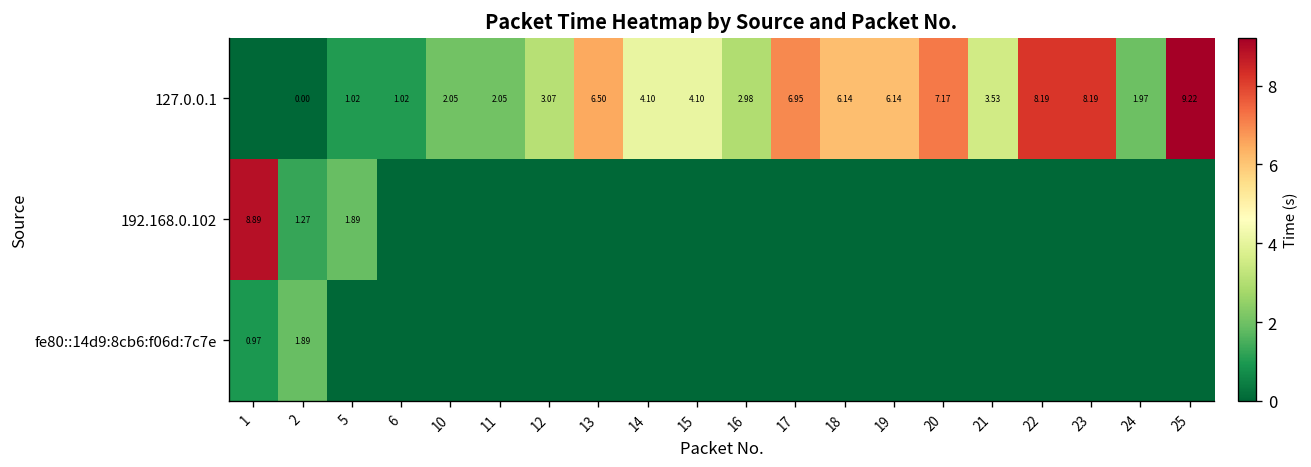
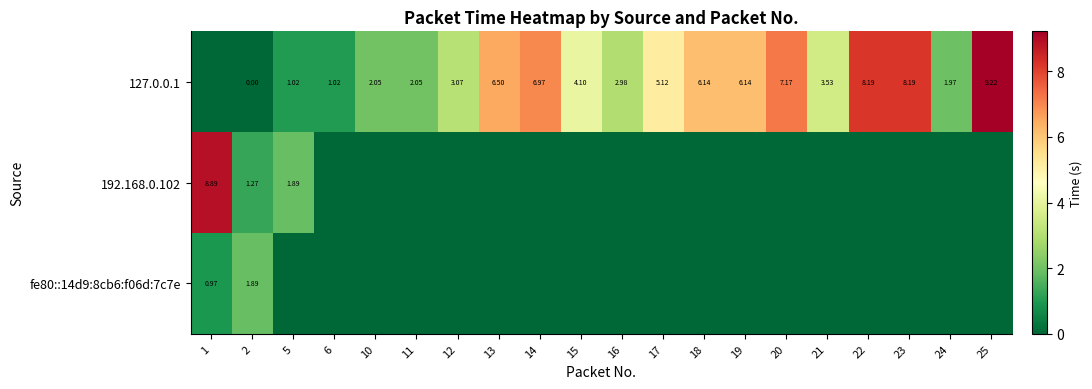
  {
    "127.0.0.1": {
      "2": 0.00,
      "5": 1.02,
      "6": 1.02,
      "10": 2.05,
      "11": 2.05,
      "12": 3.07,
      "13": 6.50,
-     "14": 4.10,
+     "14": 6.97,
      "15": 4.10,
      "16": 2.98,
-     "17": 6.95,
+     "17": 5.12,
      "18": 6.14,
      "19": 6.14,
      "20": 7.17,
      "21": 3.53,
      "22": 8.19,
      "23": 8.19,
      "24": 1.97,
      "25": 9.22
    },
    "192.168.0.102": {
      "1": 8.89,
      "2": 1.27,
      "5": 1.89
    },
    "fe80::14d9:8cb6:f06d:7c7e": {
      "1": 0.97,
      "2": 1.89
    }
  }
